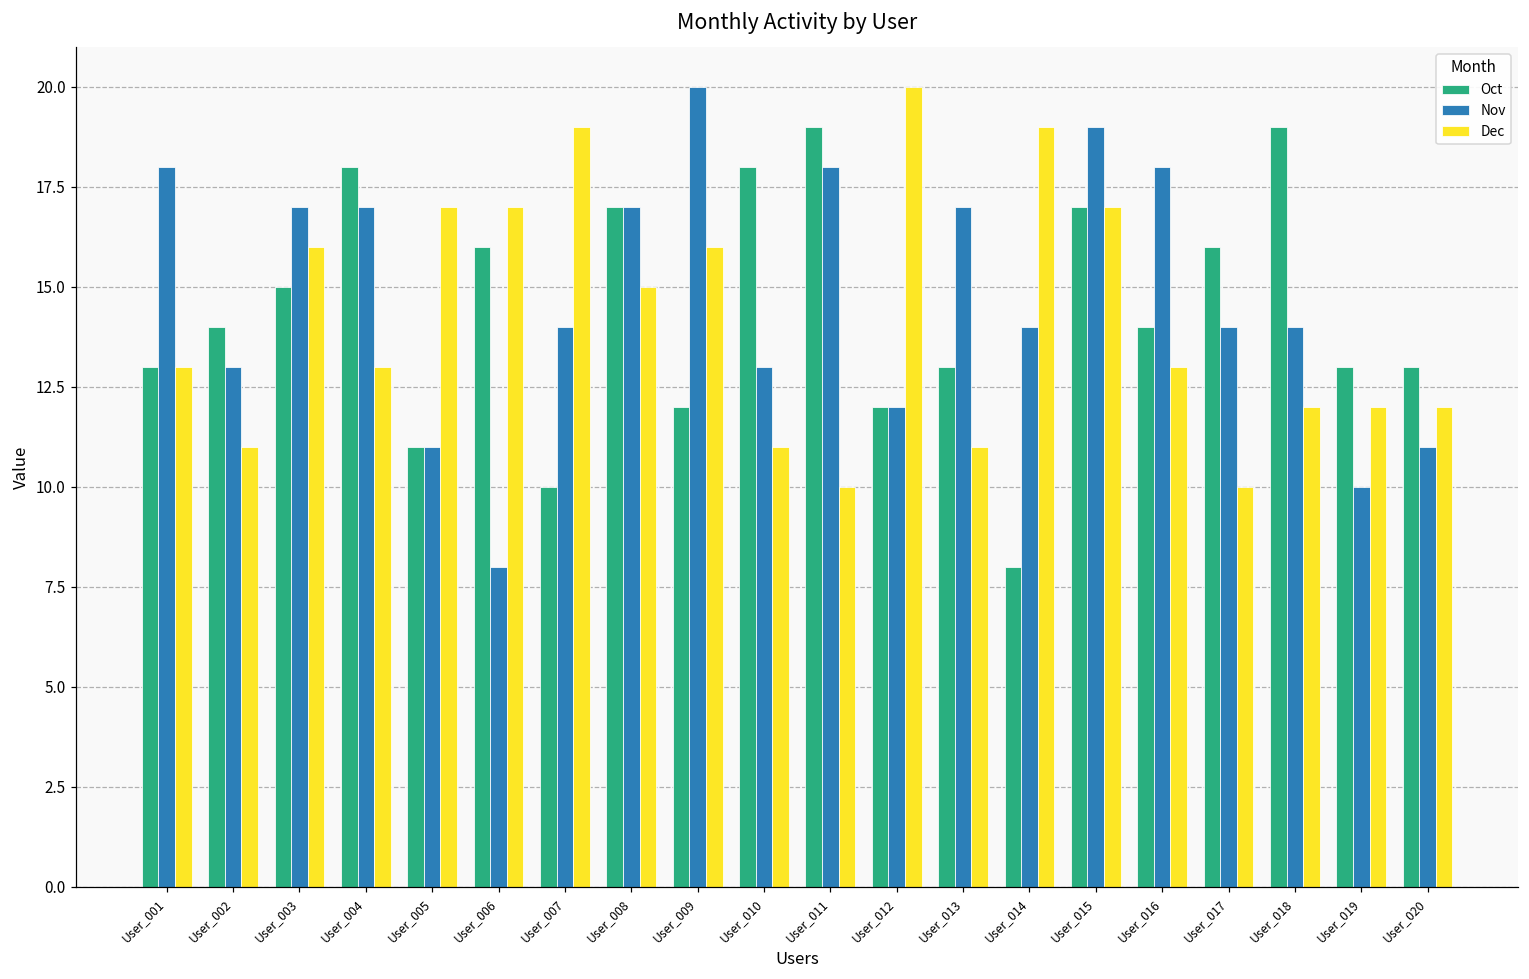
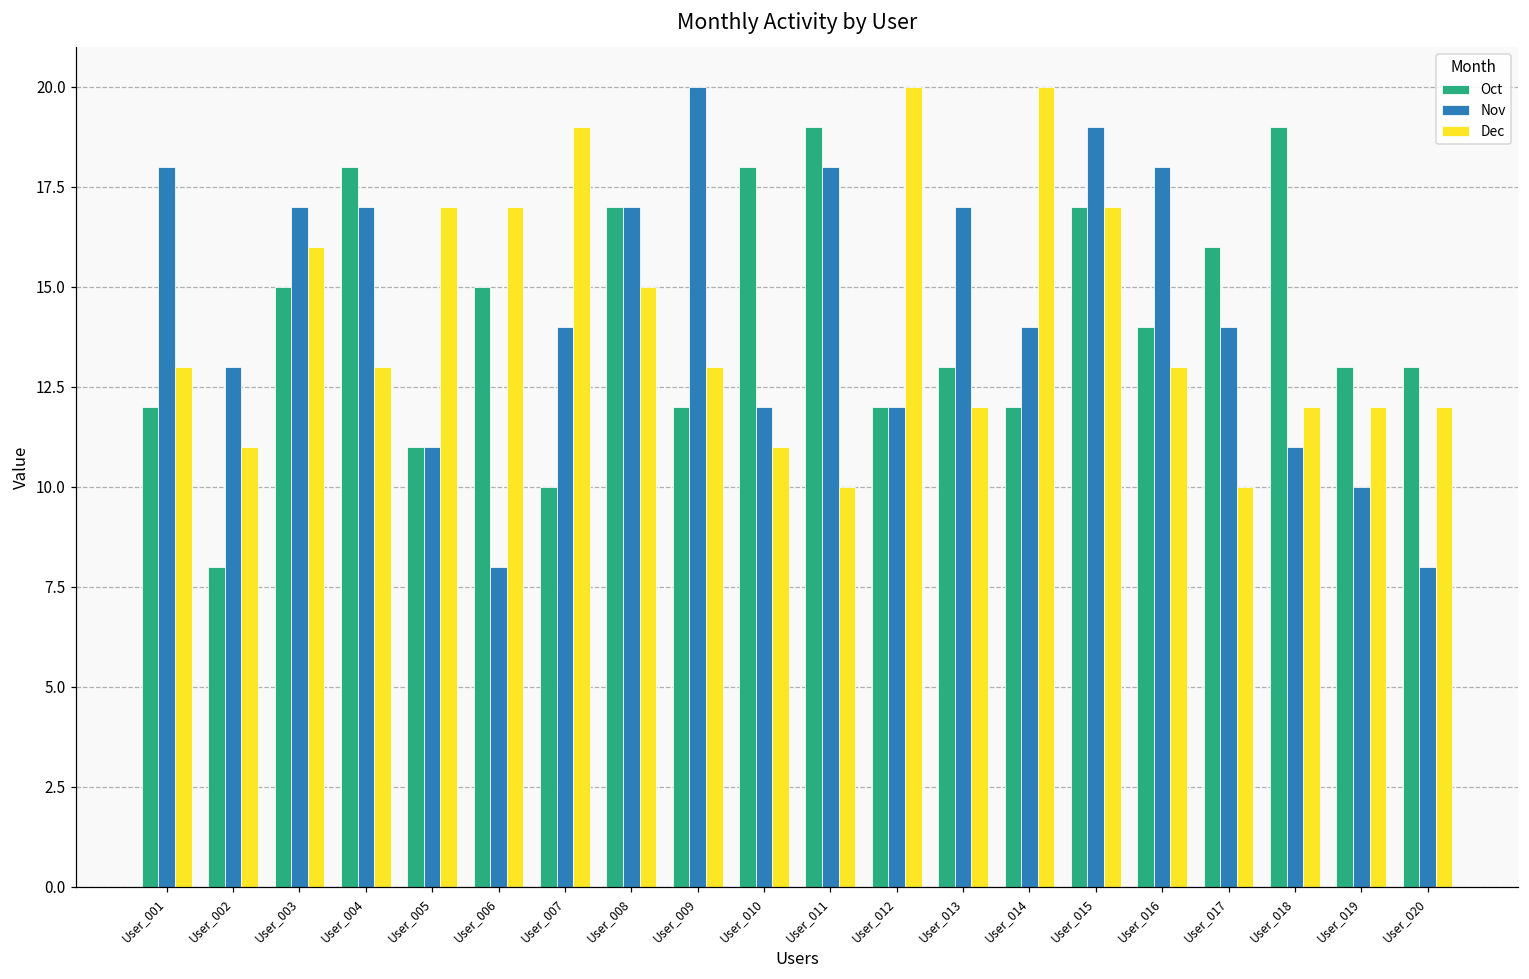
  {
    "Oct": {
-     "User_001": 13,
-     "User_002": 14,
+     "User_001": 12,
+     "User_002": 8,
      "User_003": 15,
      "User_004": 18,
      "User_005": 11,
-     "User_006": 16,
+     "User_006": 15,
      "User_007": 10,
      "User_008": 17,
      "User_009": 12,
      "User_010": 18,
      "User_011": 19,
      "User_012": 12,
      "User_013": 13,
-     "User_014": 8,
+     "User_014": 12,
      "User_015": 17,
      "User_016": 14,
      "User_017": 16,
      "User_018": 19,
      "User_019": 13,
      "User_020": 13
    },
    "Nov": {
      "User_001": 18,
      "User_002": 13,
      "User_003": 17,
      "User_004": 17,
      "User_005": 11,
      "User_006": 8,
      "User_007": 14,
      "User_008": 17,
      "User_009": 20,
-     "User_010": 13,
+     "User_010": 12,
      "User_011": 18,
      "User_012": 12,
      "User_013": 17,
      "User_014": 14,
      "User_015": 19,
      "User_016": 18,
      "User_017": 14,
-     "User_018": 14,
+     "User_018": 11,
      "User_019": 10,
-     "User_020": 11
+     "User_020": 8
    },
    "Dec": {
      "User_001": 13,
      "User_002": 11,
      "User_003": 16,
      "User_004": 13,
      "User_005": 17,
      "User_006": 17,
      "User_007": 19,
      "User_008": 15,
-     "User_009": 16,
+     "User_009": 13,
      "User_010": 11,
      "User_011": 10,
      "User_012": 20,
-     "User_013": 11,
-     "User_014": 19,
+     "User_013": 12,
+     "User_014": 20,
      "User_015": 17,
      "User_016": 13,
      "User_017": 10,
      "User_018": 12,
      "User_019": 12,
      "User_020": 12
    }
  }
